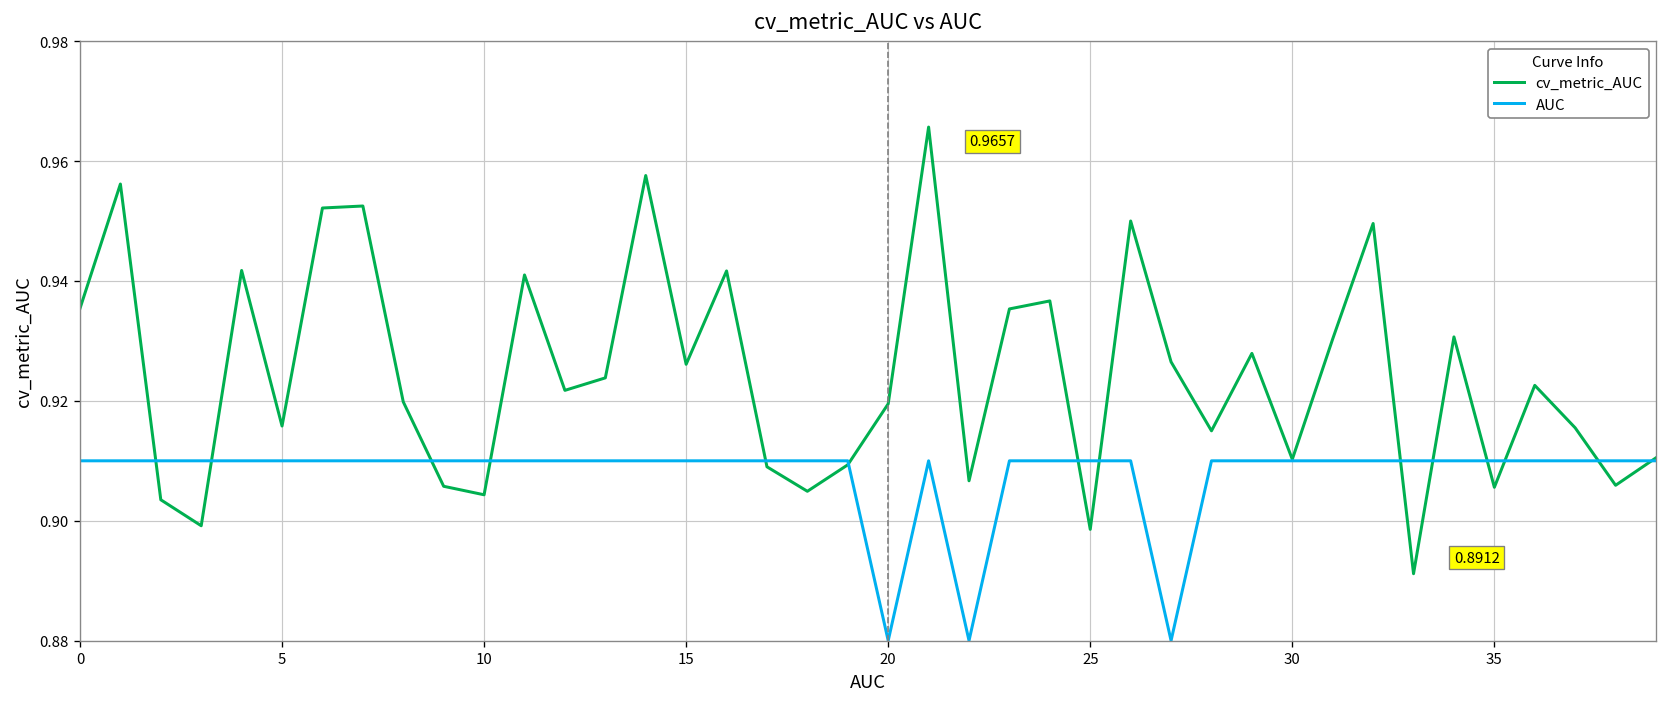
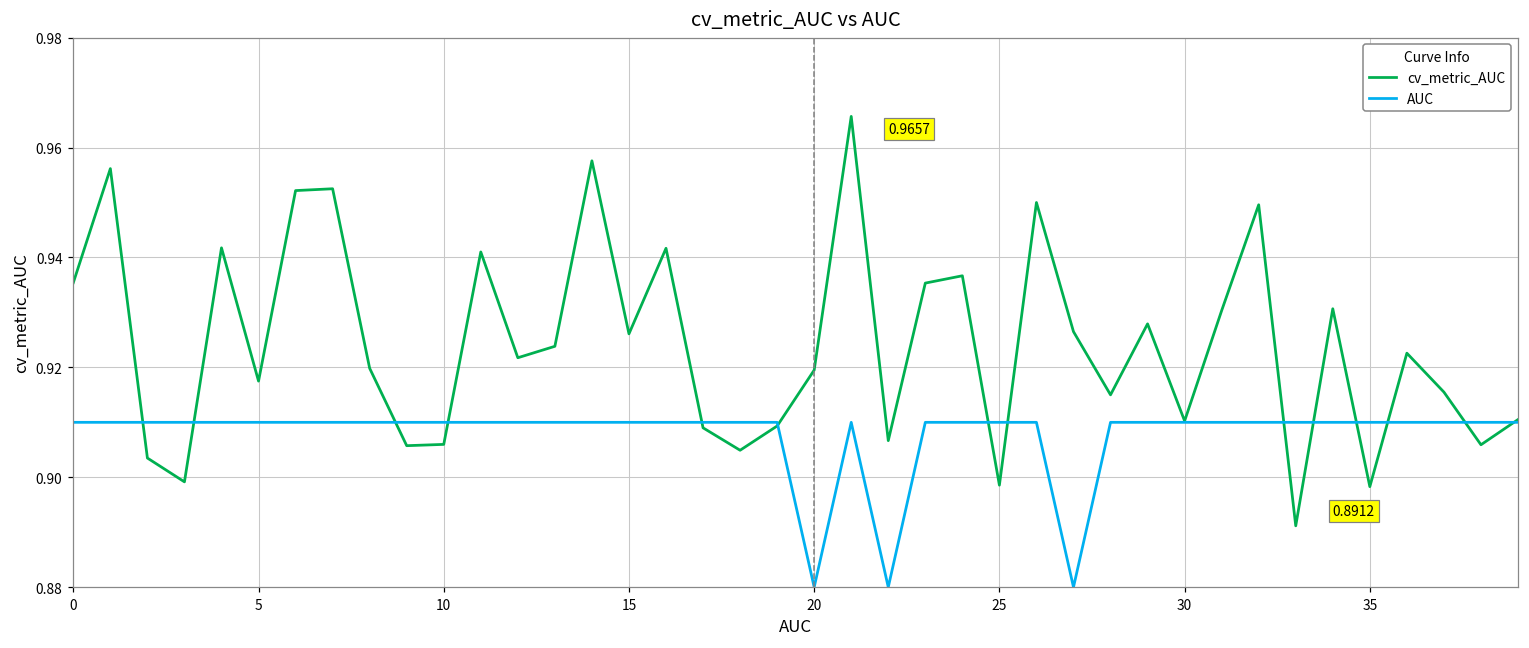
  {
    "cv_metric_AUC": {
      "0": 0.935,
-     "5": 0.916,
-     "10": 0.904,
+     "5": 0.918,
+     "10": 0.906,
      "15": 0.926,
      "20": 0.920,
      "25": 0.899,
-     "35": 0.906
+     "35": 0.898
    },
    "AUC": {
      "0": 0.910,
      "5": 0.910,
      "10": 0.910,
      "15": 0.910,
      "20": 0.880,
      "25": 0.910,
      "35": 0.910
    }
  }
